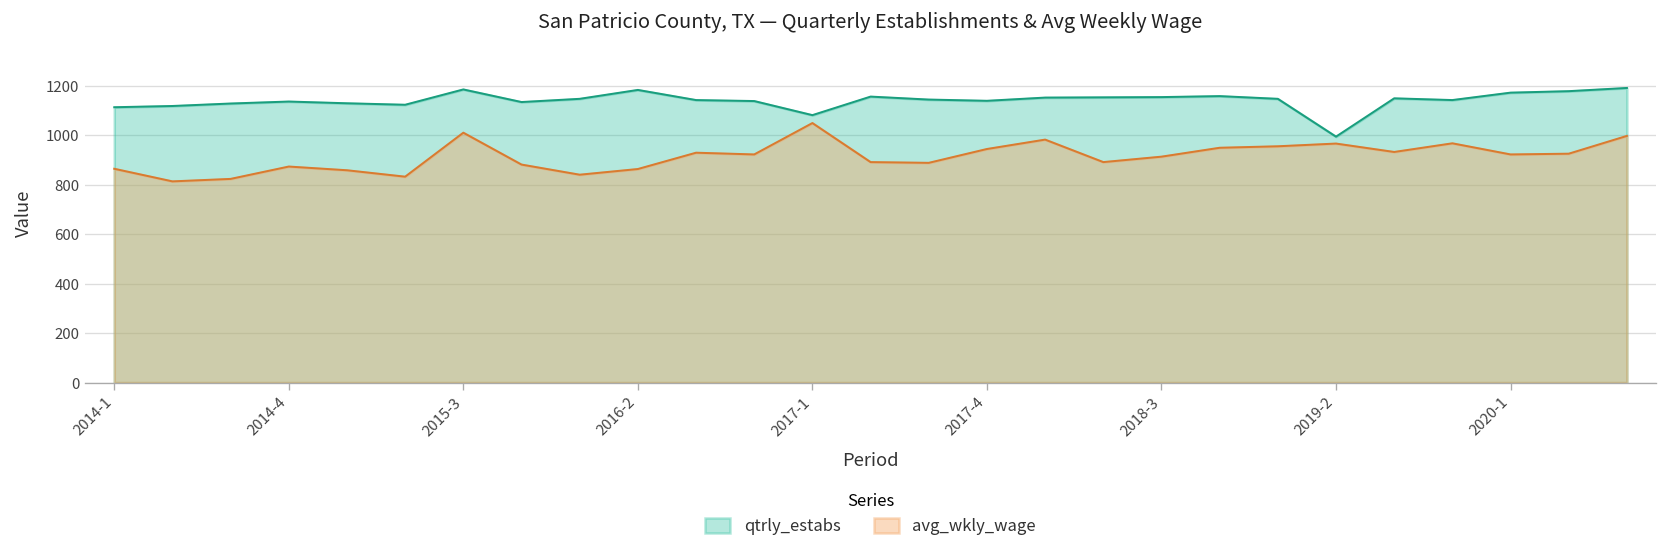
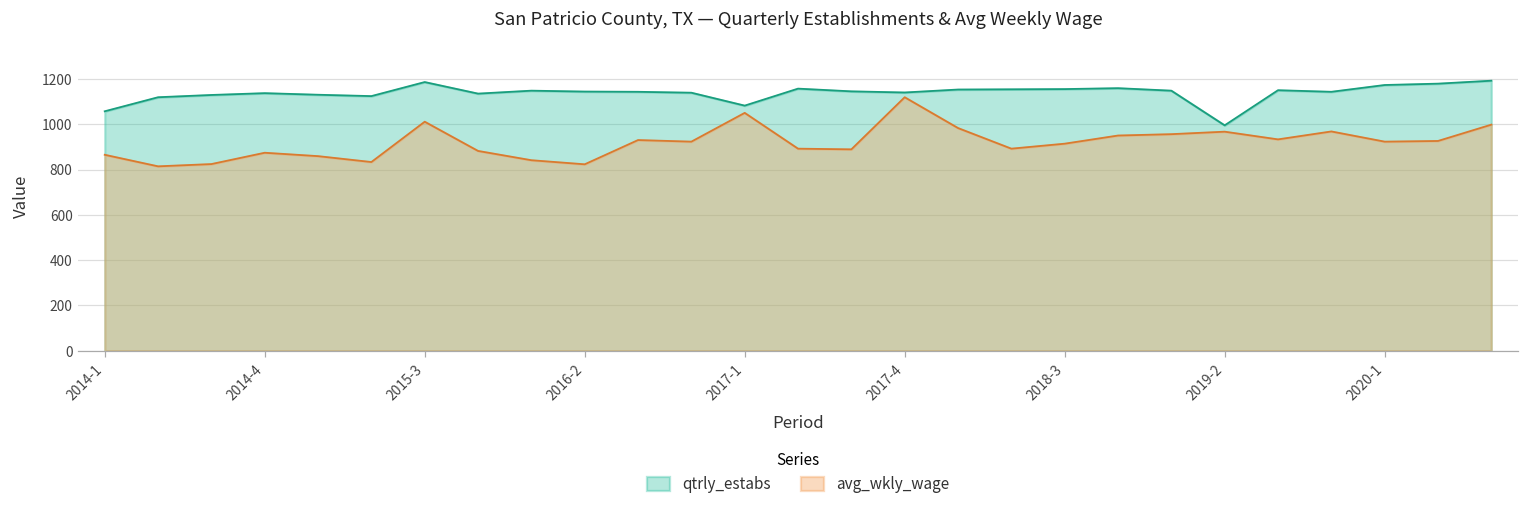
  {
    "qtrly_estabs": {
-     "2014-1": 1110,
+     "2014-1": 1060,
      "2014-4": 1140,
      "2015-3": 1190,
-     "2016-2": 1180,
+     "2016-2": 1140,
      "2017-1": 1080,
      "2017-4": 1140,
      "2018-3": 1160,
      "2019-2": 1000,
      "2020-1": 1170
    },
    "avg_wkly_wage": {
      "2014-1": 870,
      "2014-4": 870,
      "2015-3": 1010,
-     "2016-2": 860,
+     "2016-2": 820,
      "2017-1": 1050,
-     "2017-4": 950,
+     "2017-4": 1120,
      "2018-3": 910,
      "2019-2": 970,
      "2020-1": 920
    }
  }
